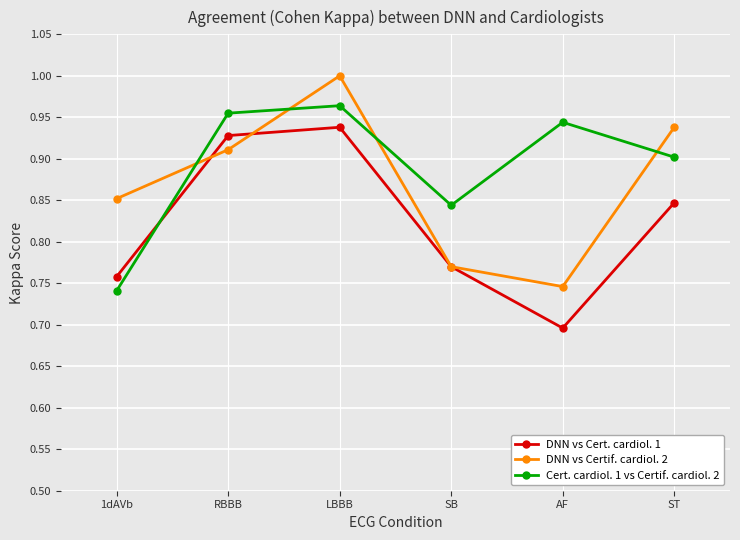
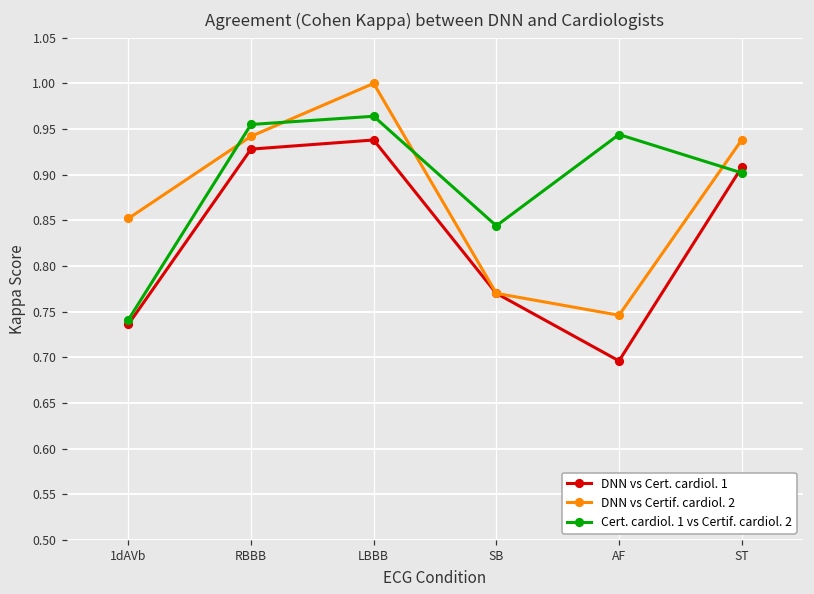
  {
    "DNN vs Cert. cardiol. 1": {
-     "1dAVb": 0.76,
+     "1dAVb": 0.74,
      "RBBB": 0.93,
      "LBBB": 0.94,
      "AF": 0.70,
-     "ST": 0.85
+     "ST": 0.91
    },
    "DNN vs Certif. cardiol. 2": {
      "1dAVb": 0.85,
-     "RBBB": 0.91,
+     "RBBB": 0.94,
      "LBBB": 1.00,
      "AF": 0.75,
      "ST": 0.94
    },
    "Cert. cardiol. 1 vs Certif. cardiol. 2": {
      "1dAVb": 0.74,
      "RBBB": 0.96,
      "LBBB": 0.96,
      "SB": 0.84,
      "AF": 0.94,
      "ST": 0.90
    }
  }
